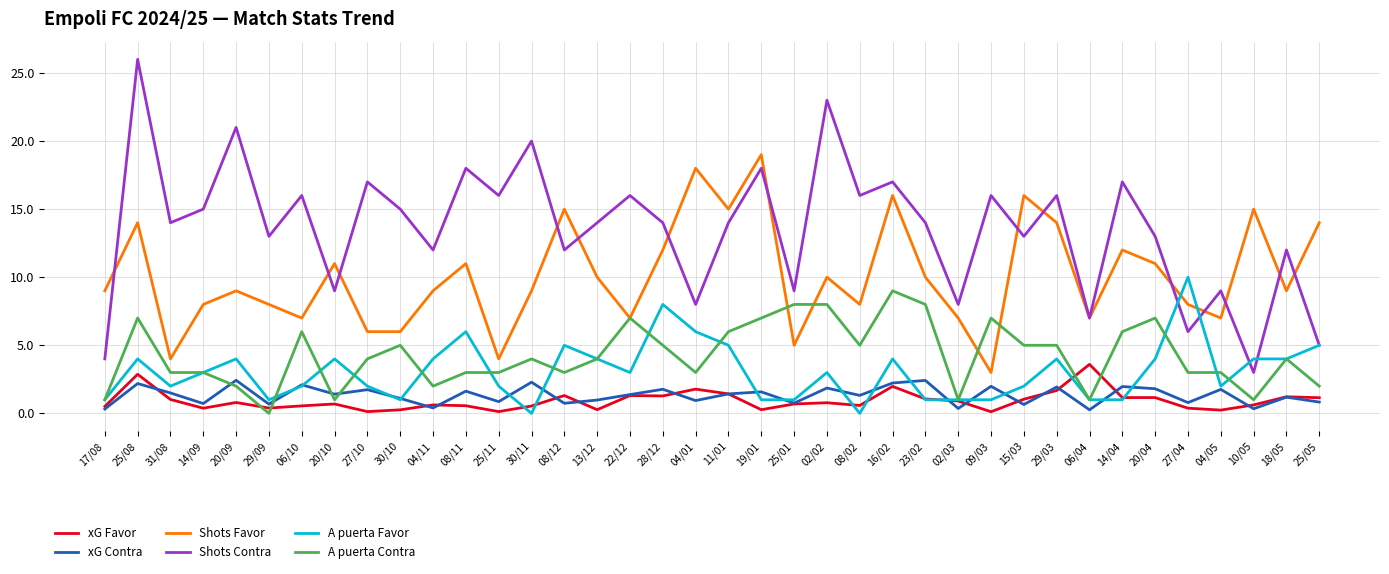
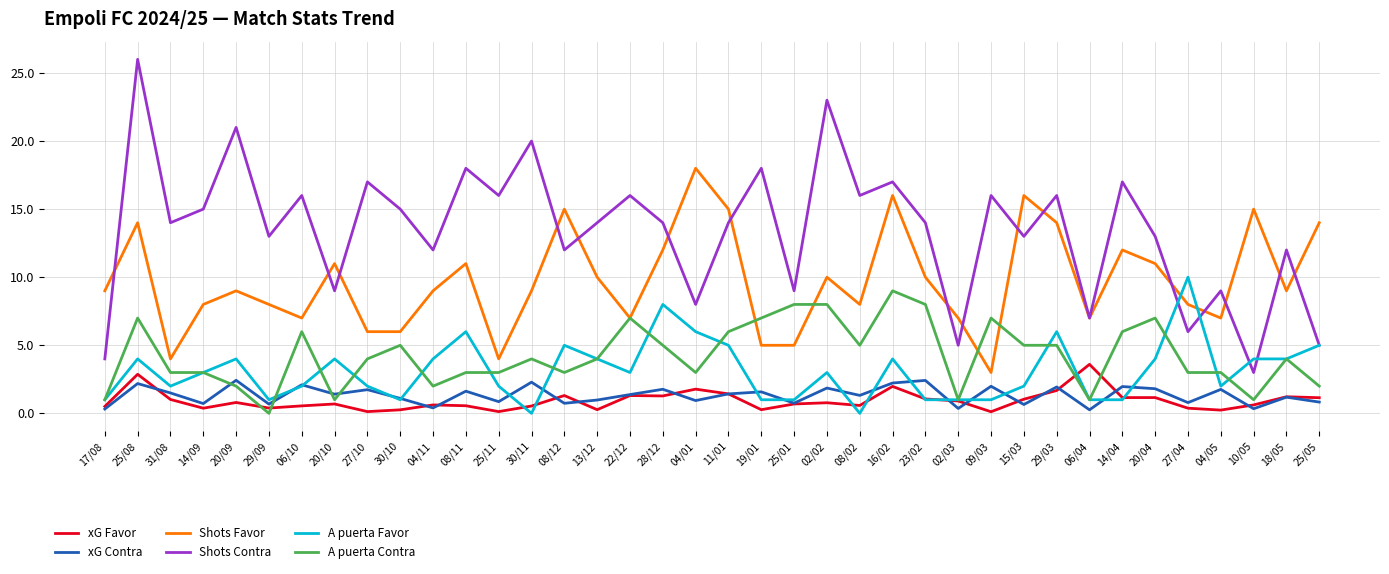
  {
    "xG Favor": {
      "17/08": 0.5,
      "25/08": 3,
      "31/08": 1,
      "14/09": 0.4,
      "20/09": 0.8,
      "29/09": 0.4,
      "06/10": 0.6,
      "20/10": 0.7,
      "27/10": 0,
      "30/10": 0.3,
      "04/11": 0.6,
      "08/11": 0.6,
      "25/11": 0,
      "30/11": 0.5,
      "08/12": 1.3,
      "13/12": 0.3,
      "28/12": 1.3,
      "04/01": 1.8,
      "19/01": 0.3,
      "02/02": 0.8,
      "08/02": 0.6,
      "16/02": 2,
      "09/03": 0,
      "15/03": 1,
      "29/03": 1.7,
      "06/04": 3.6,
      "20/04": 1,
      "27/04": 0.4,
      "04/05": 0.2,
      "10/05": 0.6,
      "25/05": 1
    },
    "xG Contra": {
      "17/08": 0.3,
      "25/08": 2.2,
      "31/08": 1.5,
      "14/09": 0.7,
      "20/09": 2.4,
      "29/09": 0.7,
      "20/10": 1.4,
      "27/10": 1.7,
      "04/11": 0.4,
      "08/11": 1.6,
      "25/11": 1,
      "30/11": 2.3,
      "08/12": 0.7,
      "13/12": 1,
      "28/12": 1.8,
      "04/01": 1,
      "19/01": 1.6,
      "02/02": 2,
      "08/02": 1.3,
      "16/02": 2.2,
      "23/02": 2.4,
      "02/03": 0.4,
      "09/03": 2,
      "15/03": 0.7,
      "29/03": 2,
      "06/04": 0.3,
      "14/04": 2,
      "20/04": 1.8,
      "27/04": 0.8,
      "04/05": 1.8,
      "10/05": 0.3,
      "25/05": 1
    },
    "Shots Favor": {
      "17/08": 9,
      "25/08": 14,
      "31/08": 4,
      "14/09": 8,
      "20/09": 9,
      "29/09": 8,
      "06/10": 7,
      "20/10": 11,
      "27/10": 6,
      "30/10": 6,
      "04/11": 9,
      "08/11": 11,
      "25/11": 4,
      "30/11": 9,
      "08/12": 15,
      "13/12": 10,
      "28/12": 12,
      "04/01": 18,
      "11/01": 15,
-     "19/01": 19,
+     "19/01": 5,
      "25/01": 5,
      "02/02": 10,
      "08/02": 8,
      "16/02": 16,
      "23/02": 10,
      "02/03": 7,
      "09/03": 3,
      "15/03": 16,
      "29/03": 14,
      "14/04": 12,
      "20/04": 11,
      "27/04": 8,
      "04/05": 7,
      "10/05": 15,
      "18/05": 9,
      "25/05": 14
    },
    "Shots Contra": {
      "17/08": 4,
      "25/08": 26,
      "31/08": 14,
      "14/09": 15,
      "20/09": 21,
      "29/09": 13,
      "06/10": 16,
      "20/10": 9,
      "27/10": 17,
      "30/10": 15,
      "04/11": 12,
      "08/11": 18,
      "25/11": 16,
      "30/11": 20,
      "08/12": 12,
      "13/12": 14,
      "22/12": 16,
      "28/12": 14,
      "04/01": 8,
      "11/01": 14,
      "19/01": 18,
      "25/01": 9,
      "02/02": 23,
      "08/02": 16,
      "16/02": 17,
      "23/02": 14,
-     "02/03": 8,
+     "02/03": 5,
      "09/03": 16,
      "15/03": 13,
      "29/03": 16,
      "14/04": 17,
      "20/04": 13,
      "27/04": 6,
      "04/05": 9,
      "10/05": 3,
      "18/05": 12
    },
    "A puerta Favor": {
      "25/08": 4,
      "31/08": 2,
      "20/09": 4,
      "29/09": 1,
      "20/10": 4,
      "27/10": 2,
      "04/11": 4,
      "08/11": 6,
      "25/11": 2,
      "30/11": 0,
      "08/12": 5,
      "22/12": 3,
      "28/12": 8,
      "04/01": 6,
      "11/01": 5,
      "19/01": 1,
      "25/01": 1,
      "02/02": 3,
      "08/02": 0,
      "16/02": 4,
      "09/03": 1,
      "15/03": 2,
-     "29/03": 4,
+     "29/03": 6,
      "20/04": 4,
      "27/04": 10,
      "04/05": 2,
      "10/05": 4
    },
    "A puerta Contra": {
      "25/08": 7,
      "31/08": 3,
      "20/09": 2,
      "29/09": 0,
      "06/10": 6,
      "20/10": 1,
      "27/10": 4,
      "30/10": 5,
      "04/11": 2,
      "08/11": 3,
      "25/11": 3,
      "30/11": 4,
      "08/12": 3,
      "28/12": 5,
      "04/01": 3,
      "11/01": 6,
      "19/01": 7,
      "25/01": 8,
      "02/02": 8,
      "08/02": 5,
      "16/02": 9,
      "23/02": 8,
      "09/03": 7,
      "15/03": 5,
      "29/03": 5,
      "14/04": 6,
      "20/04": 7,
      "27/04": 3,
      "04/05": 3,
      "10/05": 1,
      "25/05": 2
    }
  }
